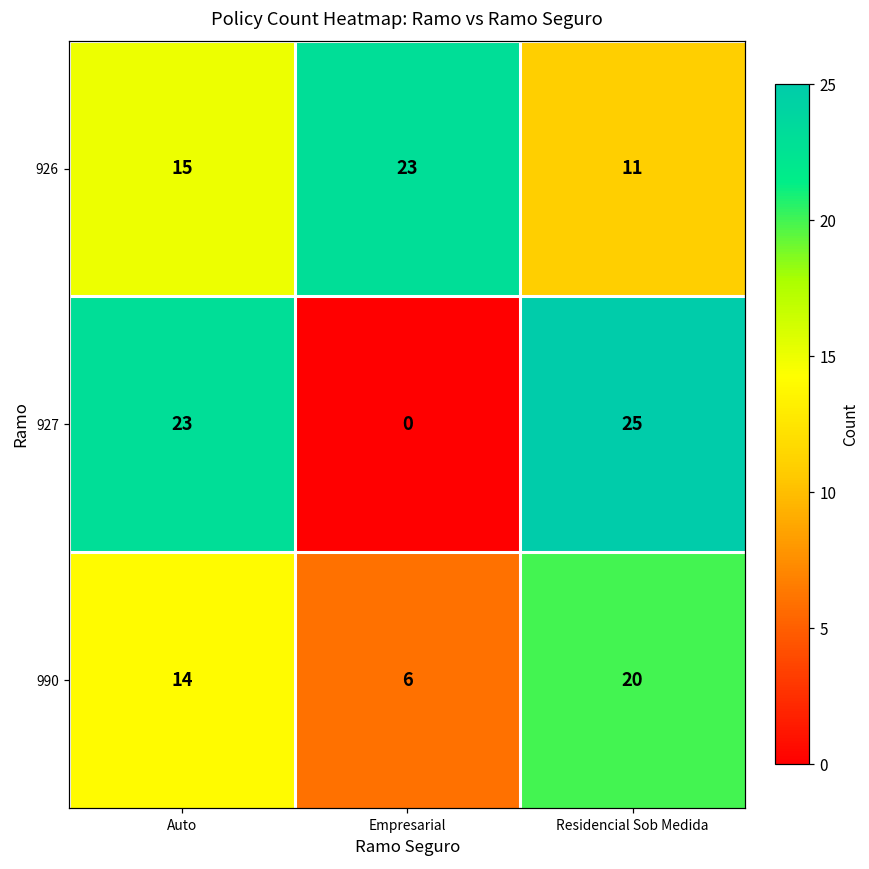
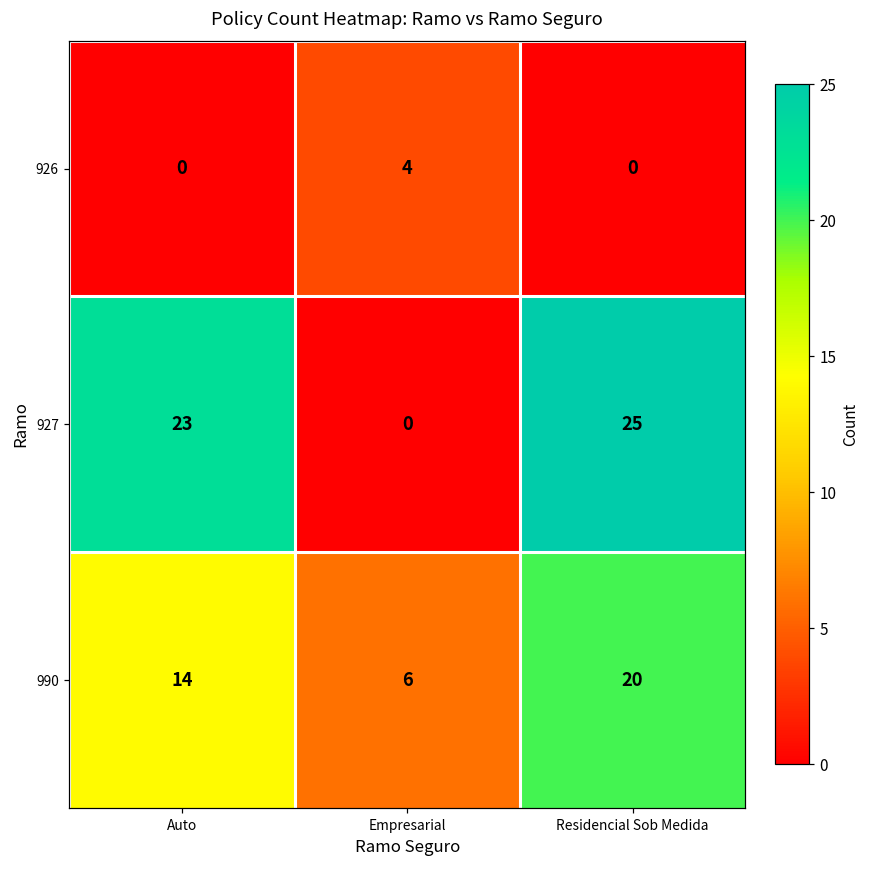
  {
    "926": {
-     "Auto": 15,
-     "Empresarial": 23,
-     "Residencial Sob Medida": 11
+     "Auto": 0,
+     "Empresarial": 4,
+     "Residencial Sob Medida": 0
    },
    "927": {
      "Auto": 23,
      "Empresarial": 0,
      "Residencial Sob Medida": 25
    },
    "990": {
      "Auto": 14,
      "Empresarial": 6,
      "Residencial Sob Medida": 20
    }
  }
